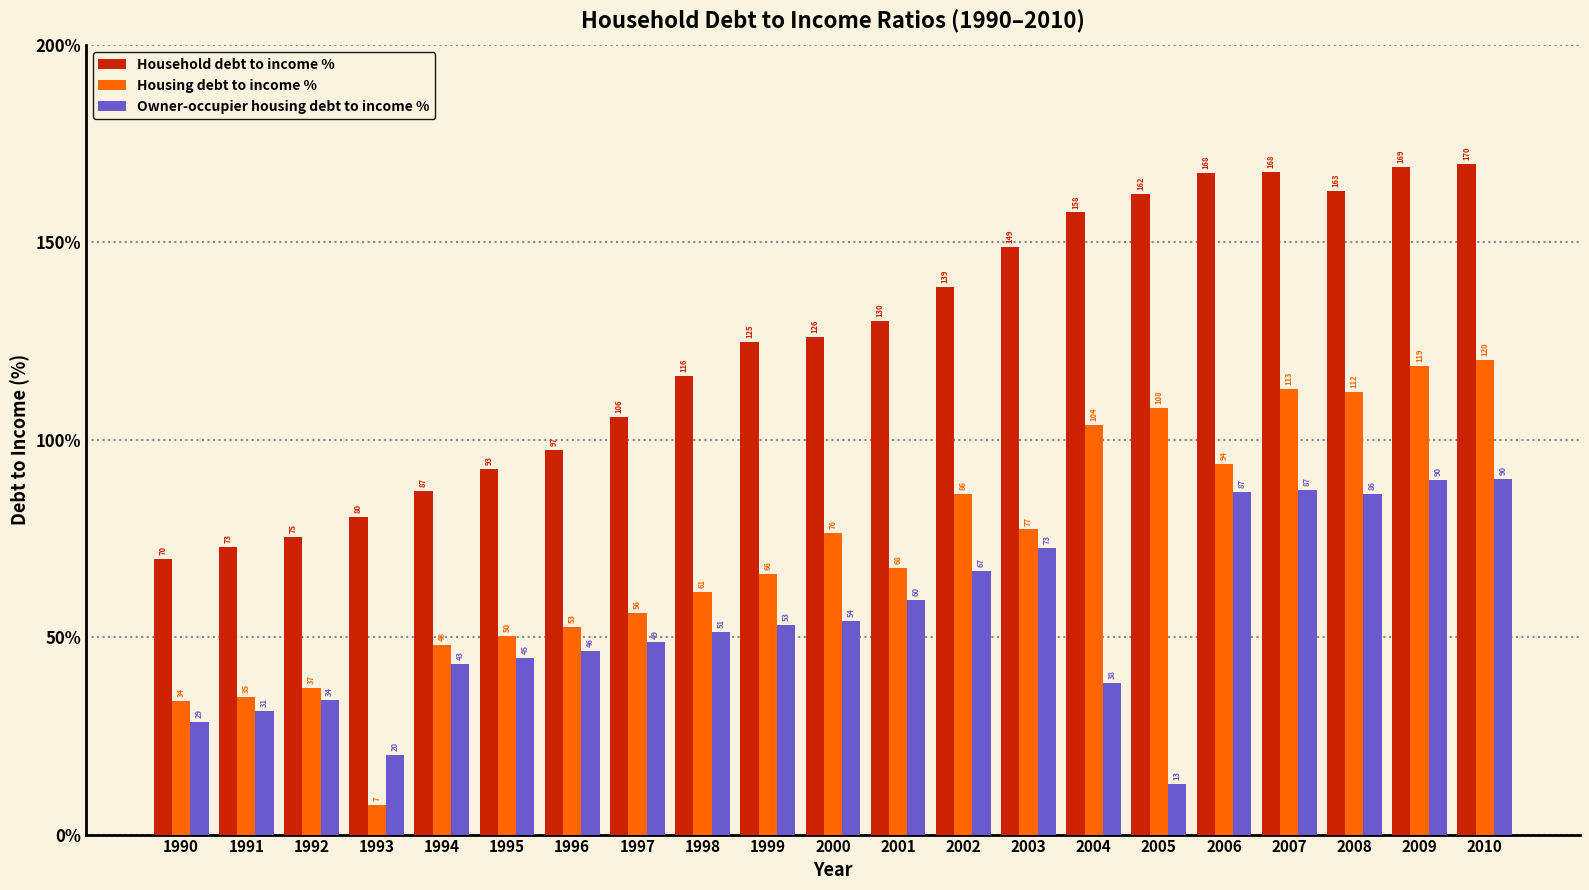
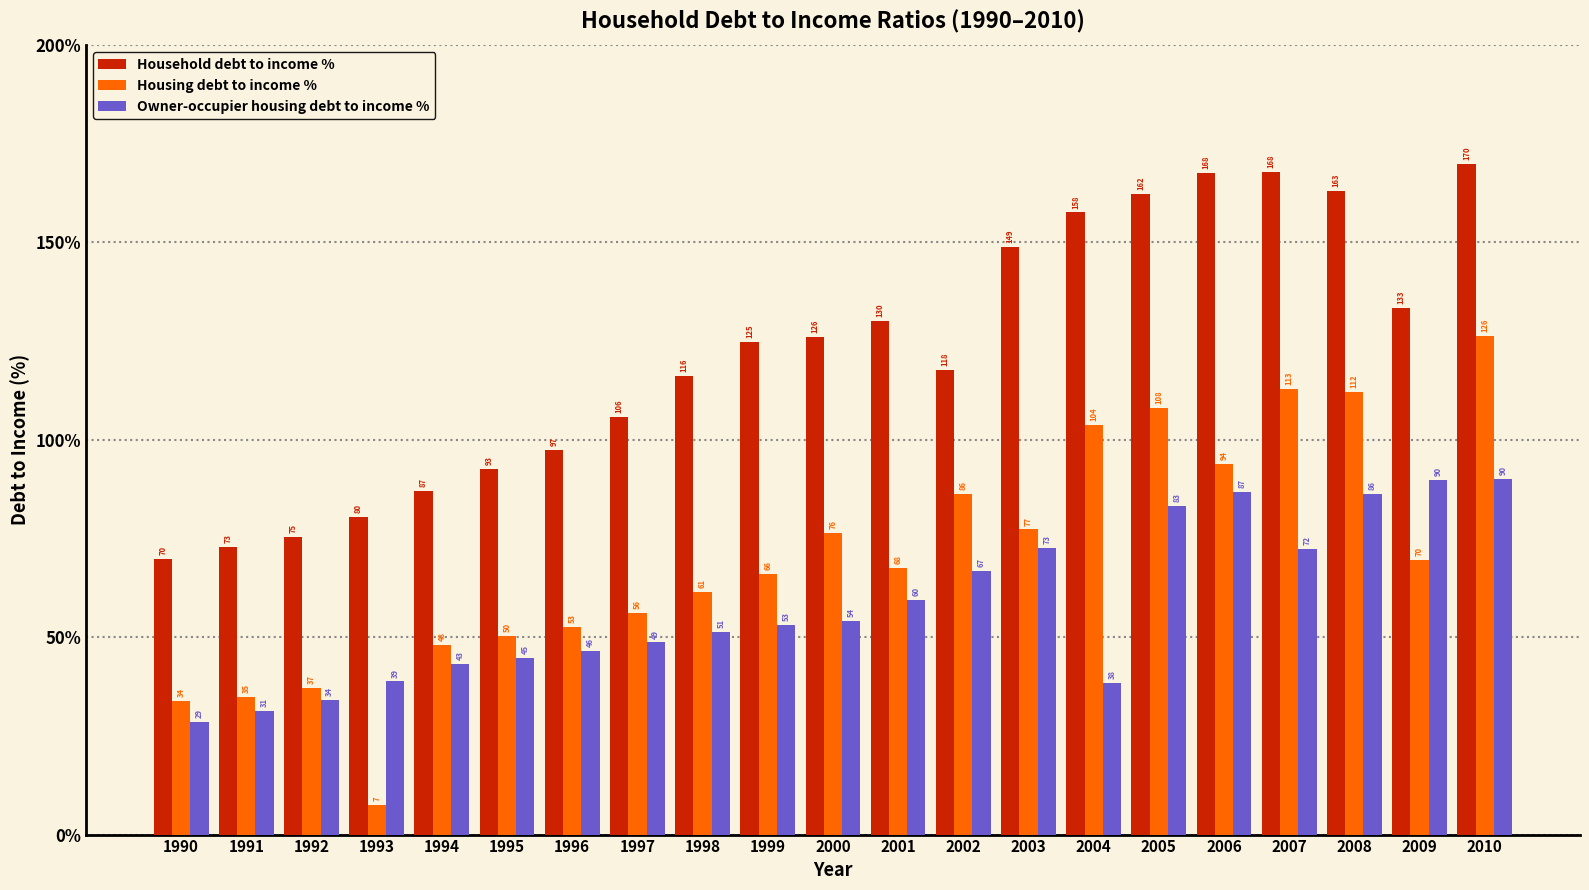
  {
    "Household debt to income %": {
      "1990": 70,
      "1991": 73,
      "1992": 75,
      "1993": 80,
      "1994": 87,
      "1995": 93,
      "1996": 97,
      "1997": 106,
      "1998": 116,
      "1999": 125,
      "2000": 126,
      "2001": 130,
-     "2002": 139,
+     "2002": 118,
      "2003": 149,
      "2004": 158,
      "2005": 162,
      "2006": 168,
      "2007": 168,
      "2008": 163,
-     "2009": 169,
+     "2009": 133,
      "2010": 170
    },
    "Housing debt to income %": {
      "1990": 34,
      "1991": 35,
      "1992": 37,
      "1993": 7,
      "1994": 48,
      "1995": 50,
      "1996": 53,
      "1997": 56,
      "1998": 61,
      "1999": 66,
      "2000": 76,
      "2001": 68,
      "2002": 86,
      "2003": 77,
      "2004": 104,
      "2005": 108,
      "2006": 94,
      "2007": 113,
      "2008": 112,
-     "2009": 119,
-     "2010": 120
+     "2009": 70,
+     "2010": 126
    },
    "Owner-occupier housing debt to income %": {
      "1990": 29,
      "1991": 31,
      "1992": 34,
-     "1993": 20,
+     "1993": 39,
      "1994": 43,
      "1995": 45,
      "1996": 46,
      "1997": 49,
      "1998": 51,
      "1999": 53,
      "2000": 54,
      "2001": 60,
      "2002": 67,
      "2003": 73,
      "2004": 38,
-     "2005": 13,
+     "2005": 83,
      "2006": 87,
-     "2007": 87,
+     "2007": 72,
      "2008": 86,
      "2009": 90,
      "2010": 90
    }
  }
